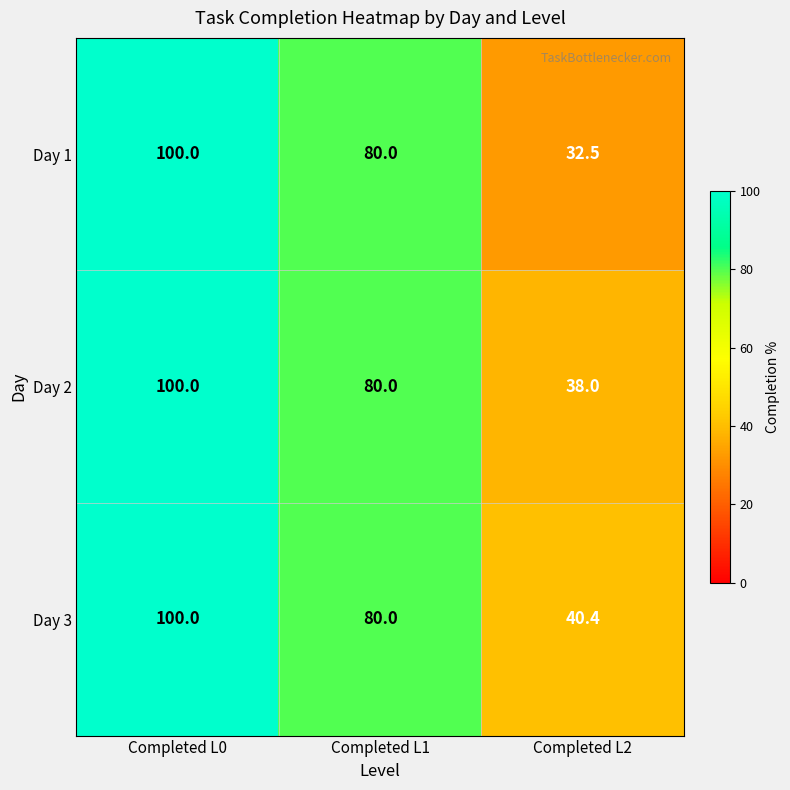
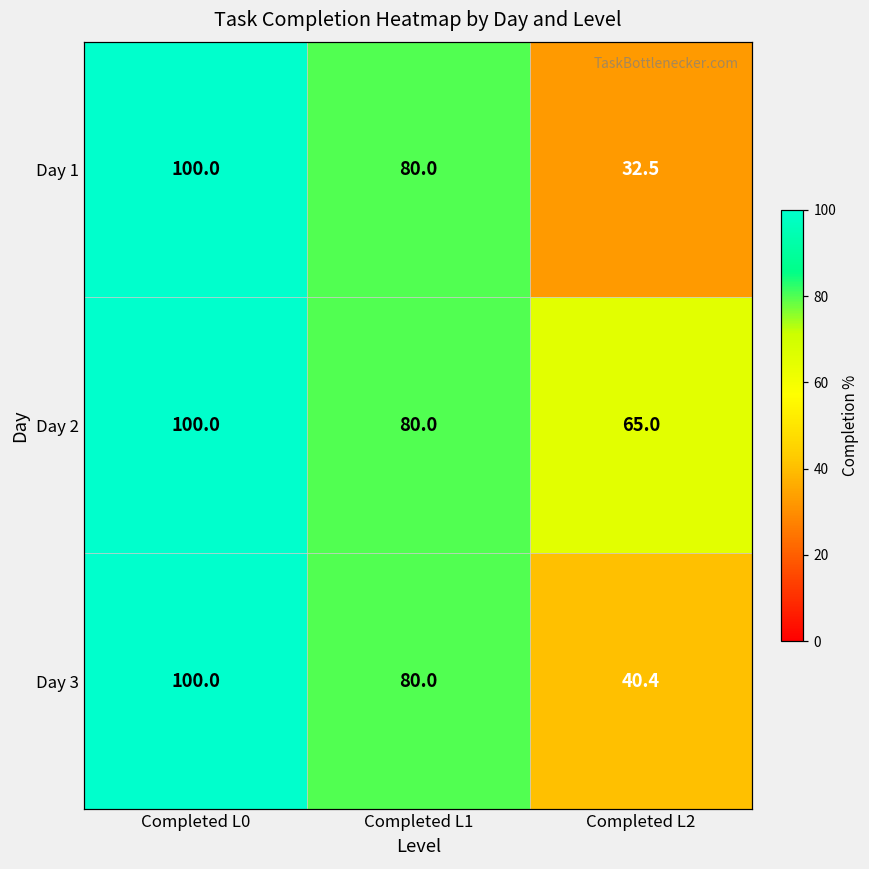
  {
    "Day 1": {
      "Completed L0": 100.0,
      "Completed L1": 80.0
    },
    "Day 2": {
      "Completed L0": 100.0,
      "Completed L1": 80.0,
-     "Completed L2": 38.0
+     "Completed L2": 65.0
    },
    "Day 3": {
      "Completed L0": 100.0,
      "Completed L1": 80.0,
      "Completed L2": 40.4
    }
  }
